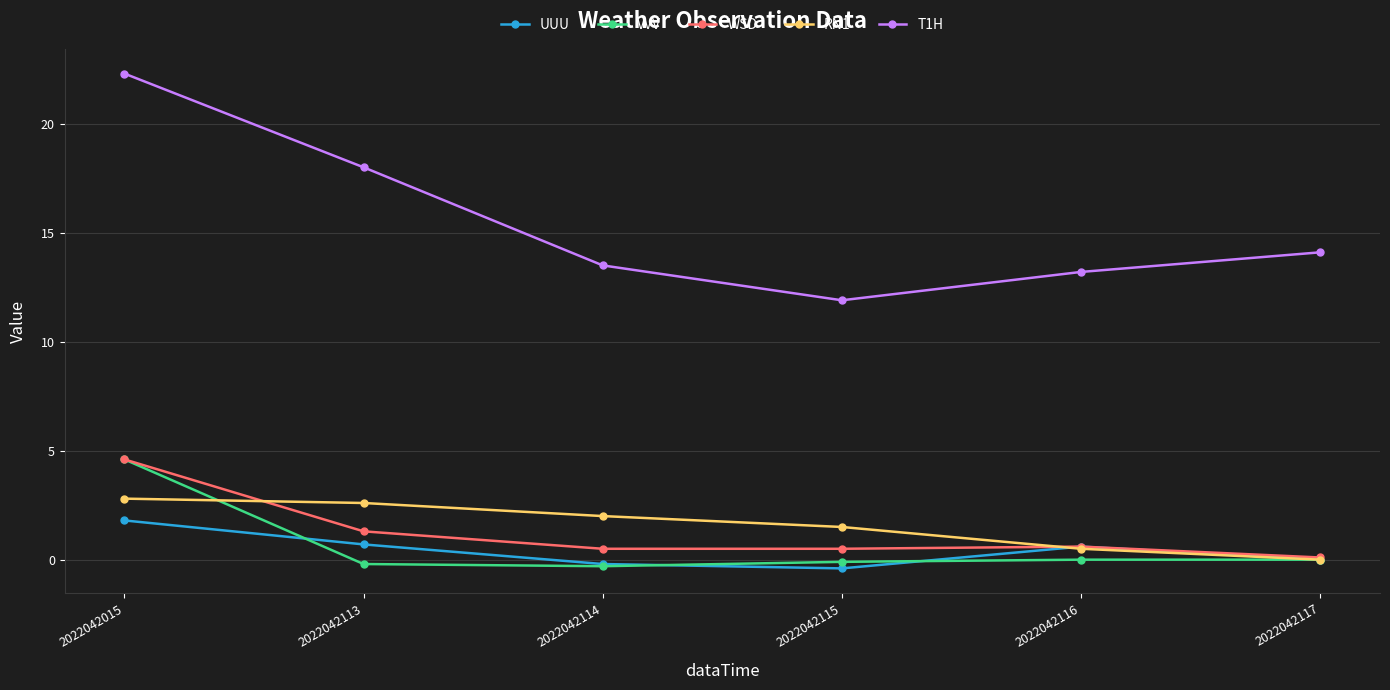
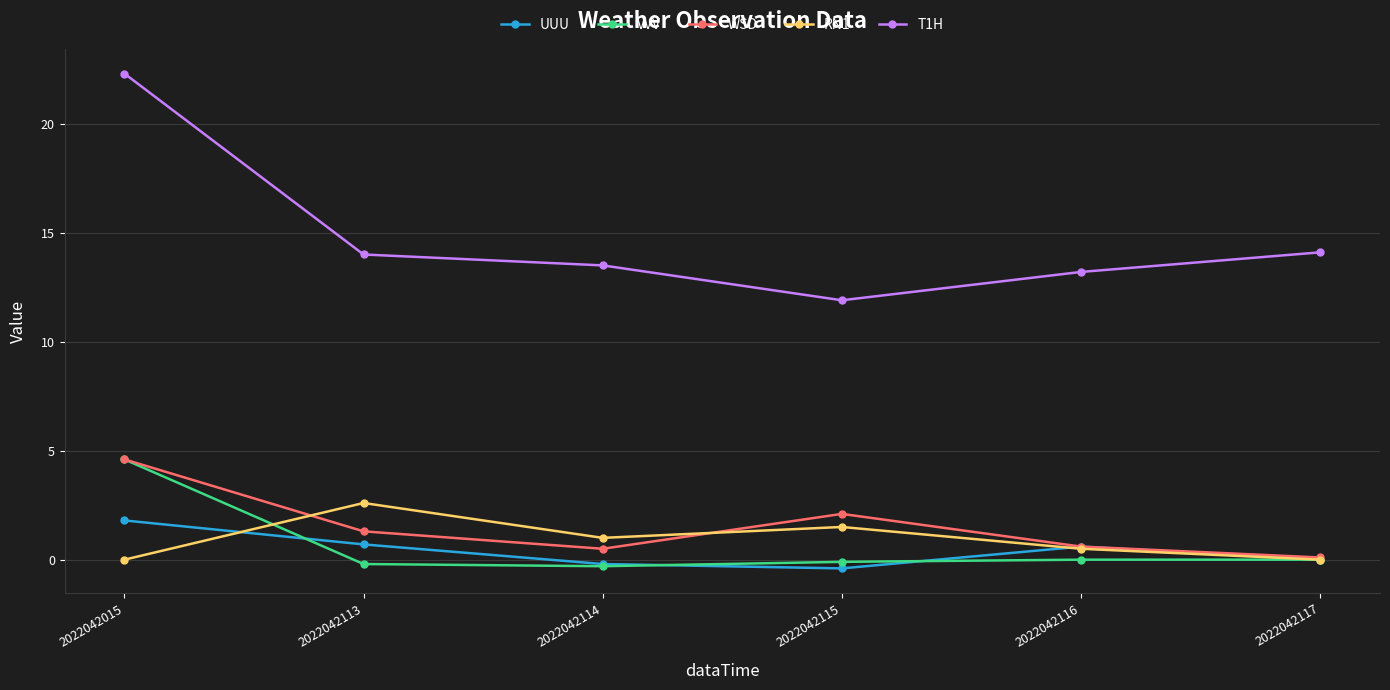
  {
    "UUU": {
      "2022042015": 1.8,
      "2022042113": 0.7,
      "2022042115": -0.4
    },
    "VVV": {
      "2022042113": -0.2,
      "2022042115": -0.1,
      "2022042116": 0.0
    },
    "WSD": {
      "2022042113": 1.3,
      "2022042114": 0.5,
-     "2022042115": 0.5
+     "2022042115": 2.1
    },
    "RN1": {
-     "2022042015": 2.8,
+     "2022042015": 0.0,
      "2022042113": 2.6,
-     "2022042114": 2,
+     "2022042114": 1,
      "2022042115": 1.5
    },
    "T1H": {
      "2022042015": 22.3,
-     "2022042113": 18,
+     "2022042113": 14,
      "2022042114": 13.5,
      "2022042115": 12,
      "2022042116": 13.2,
      "2022042117": 14
    }
  }
